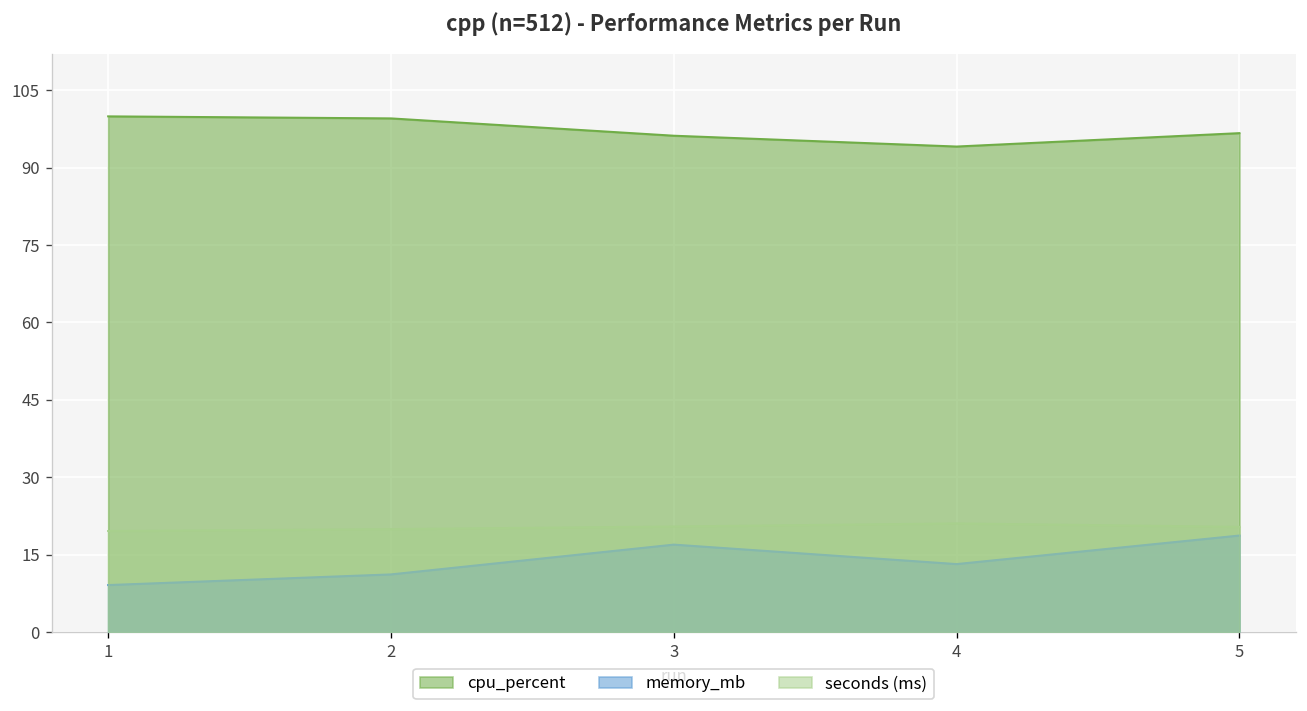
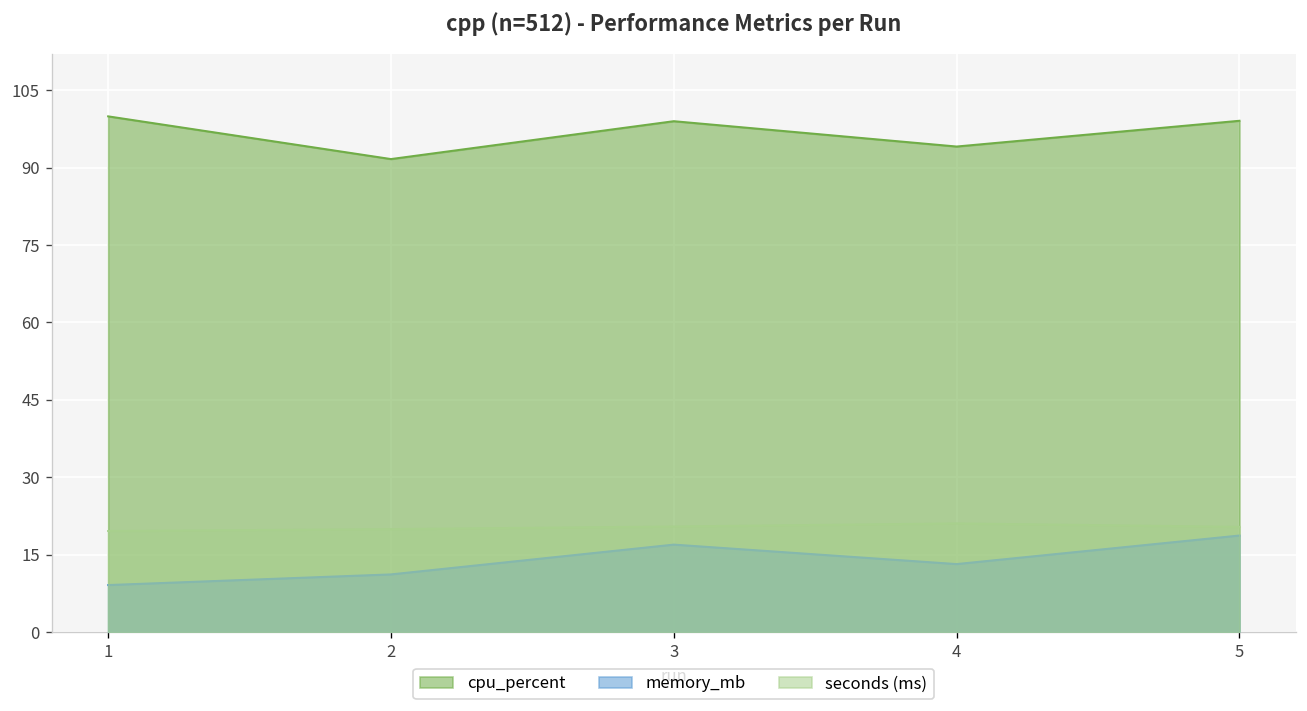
  {
    "cpu_percent": {
      "1": 100,
-     "2": 100,
-     "3": 96,
+     "2": 92,
+     "3": 99,
      "4": 94,
-     "5": 97
+     "5": 99
    },
    "memory_mb": {
      "1": 9,
      "2": 11,
      "3": 17,
      "4": 13,
      "5": 19
    },
    "seconds (ms)": {
      "1": 20,
      "2": 20,
      "3": 20,
      "4": 21,
      "5": 20
    }
  }
